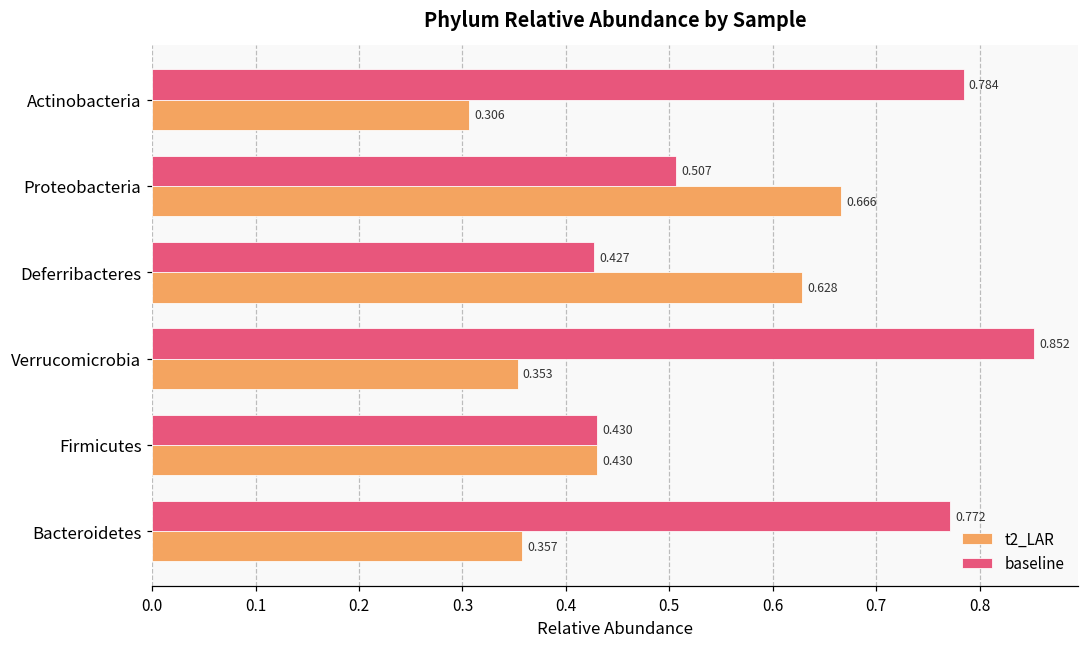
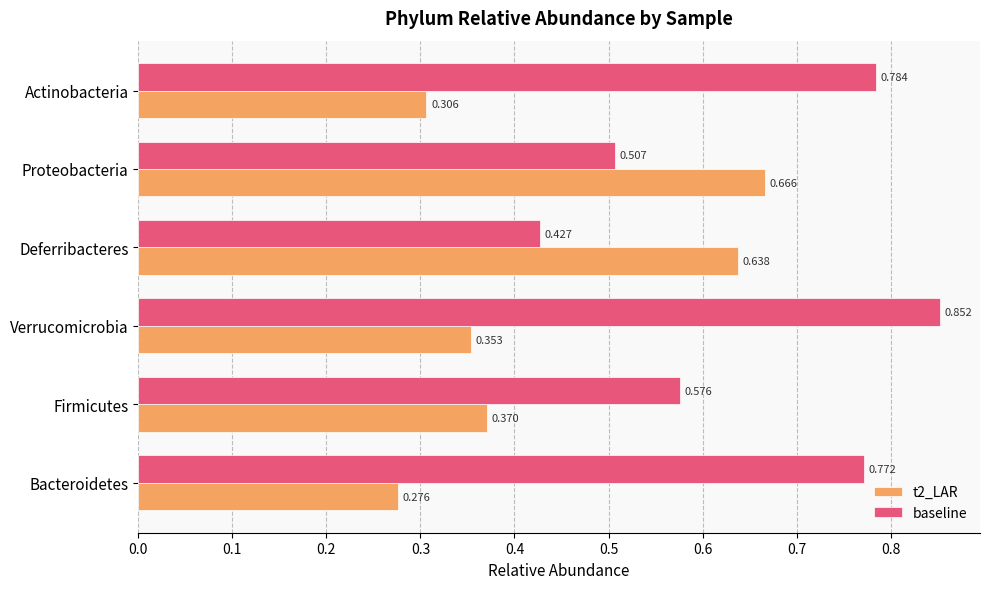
  {
    "t2_LAR": {
      "Actinobacteria": 0.306,
      "Proteobacteria": 0.666,
-     "Deferribacteres": 0.628,
+     "Deferribacteres": 0.638,
      "Verrucomicrobia": 0.353,
-     "Firmicutes": 0.430,
-     "Bacteroidetes": 0.357
+     "Firmicutes": 0.370,
+     "Bacteroidetes": 0.276
    },
    "baseline": {
      "Actinobacteria": 0.784,
      "Proteobacteria": 0.507,
      "Deferribacteres": 0.427,
      "Verrucomicrobia": 0.852,
-     "Firmicutes": 0.430,
+     "Firmicutes": 0.576,
      "Bacteroidetes": 0.772
    }
  }
